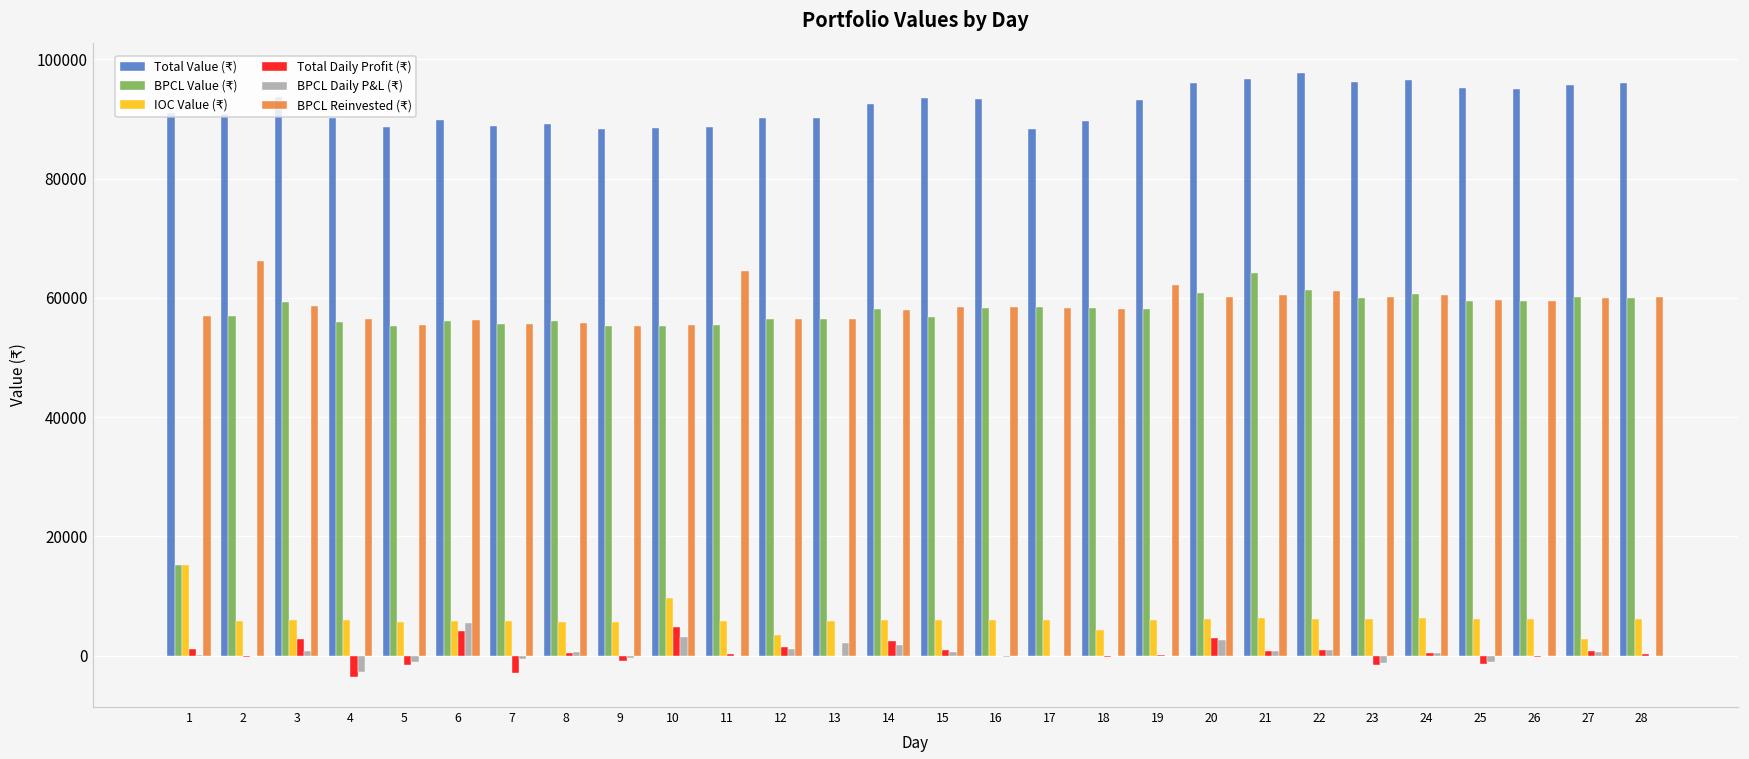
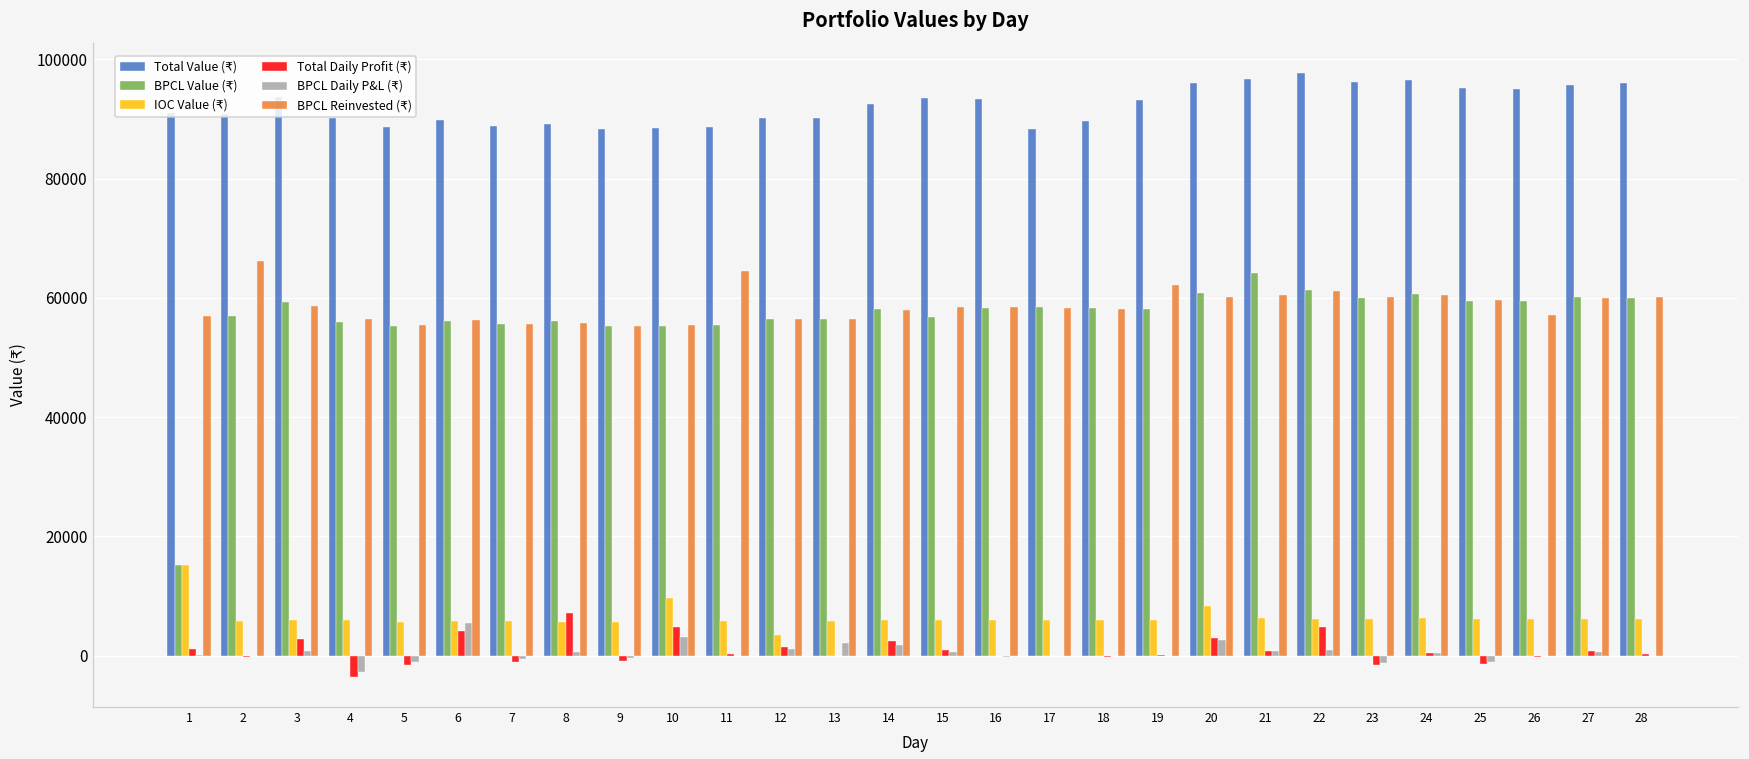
  {
    "Total Value (₹)": {
      "4": 90000,
      "5": 89000,
      "6": 90000,
      "7": 89000,
      "8": 89000,
      "9": 88000,
      "10": 88000,
      "11": 89000,
      "12": 90000,
      "13": 90000,
      "14": 93000,
      "15": 93000,
      "16": 93000,
      "17": 88000,
      "18": 90000,
      "19": 93000,
      "20": 96000,
      "21": 97000,
      "22": 98000,
      "23": 96000,
      "24": 97000,
      "25": 95000,
      "26": 95000,
      "27": 96000,
      "28": 96000
    },
    "BPCL Value (₹)": {
      "1": 15000,
      "2": 57000,
      "3": 59000,
      "4": 56000,
      "5": 55000,
      "6": 56000,
      "7": 56000,
      "8": 56000,
      "9": 55000,
      "10": 55000,
      "11": 55000,
      "12": 57000,
      "13": 56000,
      "14": 58000,
      "15": 57000,
      "16": 58000,
      "17": 58000,
      "18": 58000,
      "19": 58000,
      "20": 61000,
      "21": 64000,
      "22": 61000,
      "23": 60000,
      "24": 61000,
      "25": 59000,
      "26": 60000,
      "27": 60000,
      "28": 60000
    },
    "IOC Value (₹)": {
      "1": 15000,
      "2": 6000,
      "3": 6000,
      "4": 6000,
      "5": 6000,
      "6": 6000,
      "7": 6000,
      "8": 6000,
      "9": 6000,
      "10": 10000,
      "11": 6000,
      "12": 4000,
      "13": 6000,
      "14": 6000,
      "15": 6000,
      "16": 6000,
      "17": 6000,
-     "18": 4000,
+     "18": 6000,
      "19": 6000,
-     "20": 6000,
+     "20": 8000,
      "21": 6000,
      "22": 6000,
      "23": 6000,
      "24": 6000,
      "25": 6000,
      "26": 6000,
-     "27": 3000,
+     "27": 6000,
      "28": 6000
    },
    "Total Daily Profit (₹)": {
      "1": 1000,
      "3": 3000,
      "4": -4000,
      "5": -2000,
      "6": 4000,
-     "7": -3000,
-     "8": 0,
+     "7": -1000,
+     "8": 7000,
      "9": -1000,
      "10": 5000,
      "12": 1000,
      "14": 2000,
      "15": 1000,
      "20": 3000,
      "21": 1000,
-     "22": 1000,
+     "22": 5000,
      "23": -2000,
      "24": 0,
      "25": -1000,
      "27": 1000
    },
    "BPCL Daily P&L (₹)": {
      "3": 1000,
      "4": -3000,
      "5": -1000,
      "6": 5000,
      "7": -1000,
      "8": 1000,
      "10": 3000,
      "12": 1000,
      "13": 2000,
      "14": 2000,
      "15": 1000,
      "20": 3000,
      "21": 1000,
      "22": 1000,
      "23": -1000,
      "25": -1000,
      "27": 1000
    },
    "BPCL Reinvested (₹)": {
      "1": 57000,
      "2": 66000,
      "3": 59000,
      "4": 56000,
      "5": 55000,
      "6": 56000,
      "7": 56000,
      "8": 56000,
      "9": 55000,
      "10": 55000,
      "11": 65000,
      "12": 56000,
      "13": 56000,
      "14": 58000,
      "15": 58000,
      "16": 58000,
      "17": 58000,
      "18": 58000,
      "19": 62000,
      "20": 60000,
      "21": 60000,
      "22": 61000,
      "23": 60000,
      "24": 60000,
      "25": 60000,
-     "26": 59000,
+     "26": 57000,
      "27": 60000,
      "28": 60000
    }
  }
